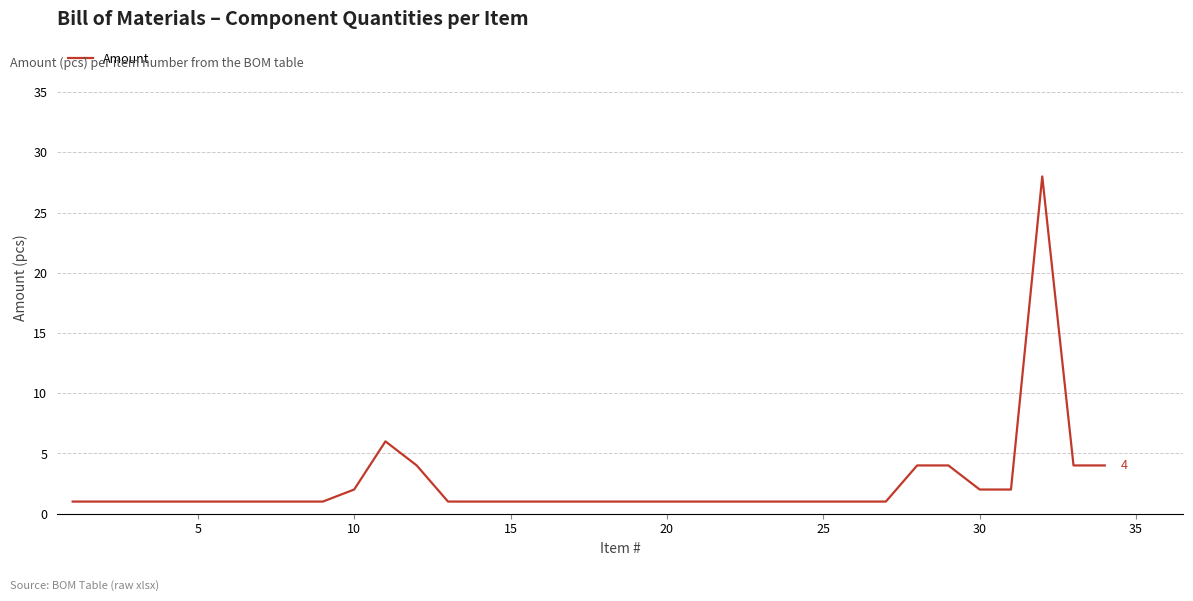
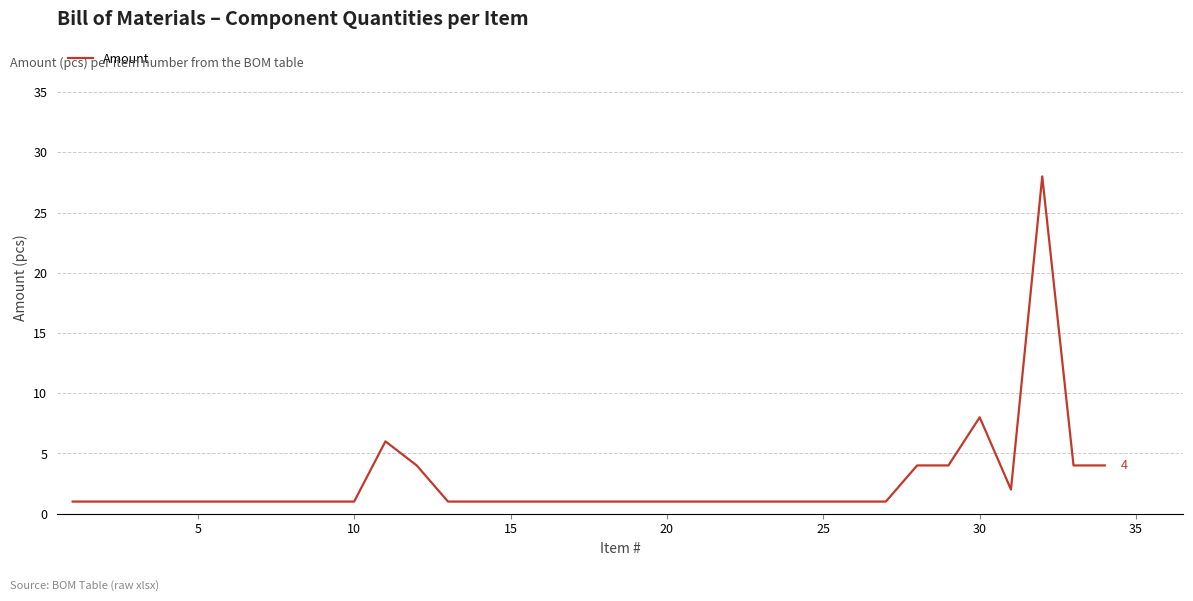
  {
    "5": 1,
-   "10": 2,
+   "10": 1,
    "15": 1,
    "20": 1,
    "25": 1,
-   "30": 2
+   "30": 8
  }
